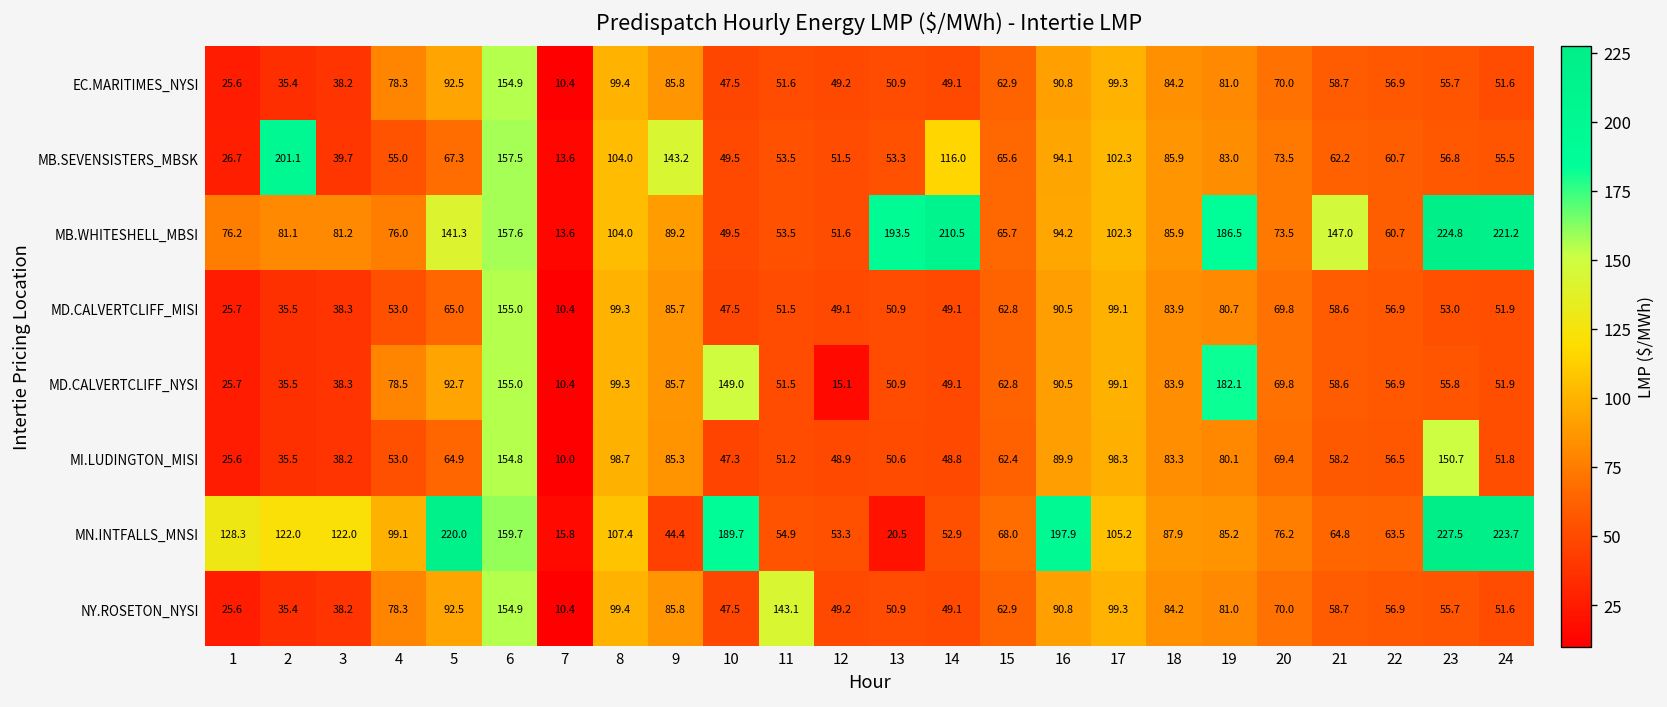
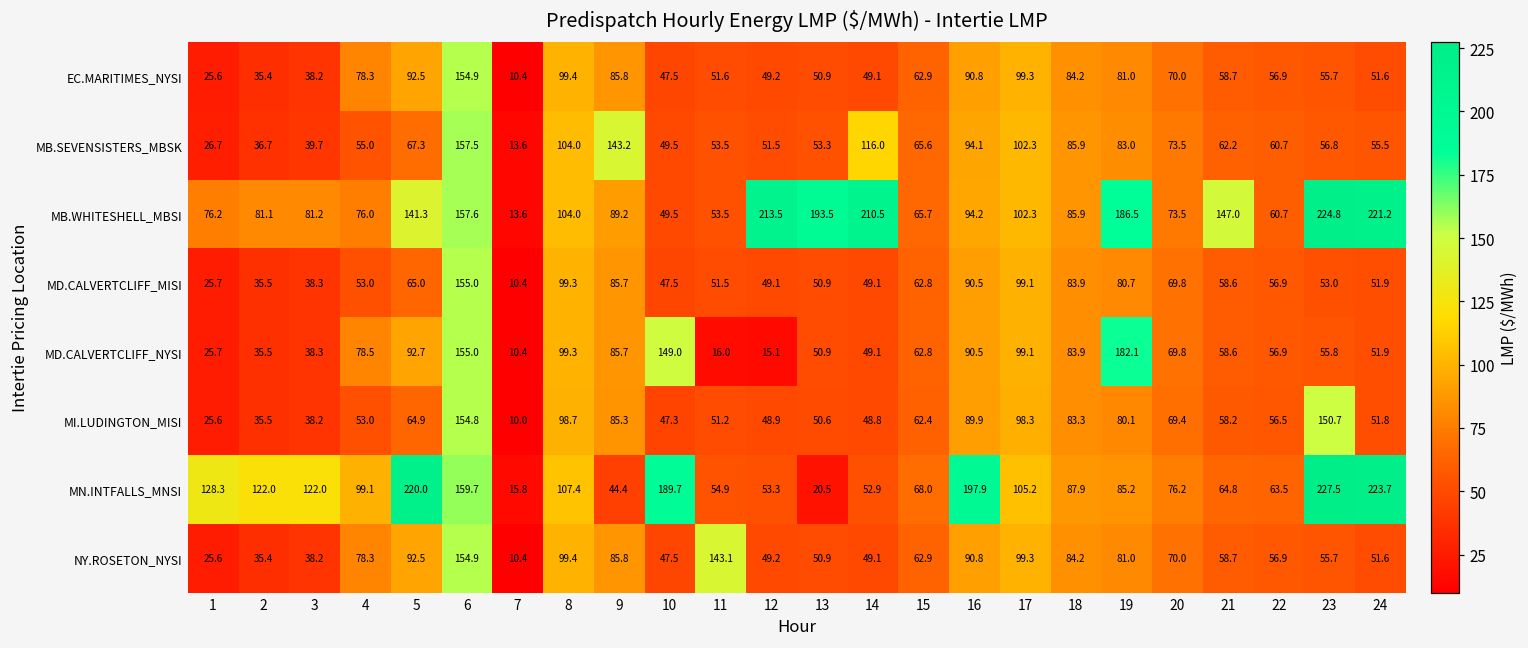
  {
    "EC.MARITIMES_NYSI": {
      "1": 25.6,
      "2": 35.4,
      "3": 38.2,
      "4": 78.3,
      "5": 92.5,
      "6": 154.9,
      "7": 10.4,
      "8": 99.4,
      "9": 85.8,
      "10": 47.5,
      "11": 51.6,
      "12": 49.2,
      "13": 50.9,
      "14": 49.1,
      "15": 62.9,
      "16": 90.8,
      "17": 99.3,
      "18": 84.2,
      "19": 81.0,
      "20": 70.0,
      "21": 58.7,
      "22": 56.9,
      "23": 55.7,
      "24": 51.6
    },
    "MB.SEVENSISTERS_MBSK": {
      "1": 26.7,
-     "2": 201.1,
+     "2": 36.7,
      "3": 39.7,
      "4": 55.0,
      "5": 67.3,
      "6": 157.5,
      "7": 13.6,
      "8": 104.0,
      "9": 143.2,
      "10": 49.5,
      "11": 53.5,
      "12": 51.5,
      "13": 53.3,
      "14": 116.0,
      "15": 65.6,
      "16": 94.1,
      "17": 102.3,
      "18": 85.9,
      "19": 83.0,
      "20": 73.5,
      "21": 62.2,
      "22": 60.7,
      "23": 56.8,
      "24": 55.5
    },
    "MB.WHITESHELL_MBSI": {
      "1": 76.2,
      "2": 81.1,
      "3": 81.2,
      "4": 76.0,
      "5": 141.3,
      "6": 157.6,
      "7": 13.6,
      "8": 104.0,
      "9": 89.2,
      "10": 49.5,
      "11": 53.5,
-     "12": 51.6,
+     "12": 213.5,
      "13": 193.5,
      "14": 210.5,
      "15": 65.7,
      "16": 94.2,
      "17": 102.3,
      "18": 85.9,
      "19": 186.5,
      "20": 73.5,
      "21": 147.0,
      "22": 60.7,
      "23": 224.8,
      "24": 221.2
    },
    "MD.CALVERTCLIFF_MISI": {
      "1": 25.7,
      "2": 35.5,
      "3": 38.3,
      "4": 53.0,
      "5": 65.0,
      "6": 155.0,
      "7": 10.4,
      "8": 99.3,
      "9": 85.7,
      "10": 47.5,
      "11": 51.5,
      "12": 49.1,
      "13": 50.9,
      "14": 49.1,
      "15": 62.8,
      "16": 90.5,
      "17": 99.1,
      "18": 83.9,
      "19": 80.7,
      "20": 69.8,
      "21": 58.6,
      "22": 56.9,
      "23": 53.0,
      "24": 51.9
    },
    "MD.CALVERTCLIFF_NYSI": {
      "1": 25.7,
      "2": 35.5,
      "3": 38.3,
      "4": 78.5,
      "5": 92.7,
      "6": 155.0,
      "7": 10.4,
      "8": 99.3,
      "9": 85.7,
      "10": 149.0,
-     "11": 51.5,
+     "11": 16.0,
      "12": 15.1,
      "13": 50.9,
      "14": 49.1,
      "15": 62.8,
      "16": 90.5,
      "17": 99.1,
      "18": 83.9,
      "19": 182.1,
      "20": 69.8,
      "21": 58.6,
      "22": 56.9,
      "23": 55.8,
      "24": 51.9
    },
    "MI.LUDINGTON_MISI": {
      "1": 25.6,
      "2": 35.5,
      "3": 38.2,
      "4": 53.0,
      "5": 64.9,
      "6": 154.8,
      "7": 10.0,
      "8": 98.7,
      "9": 85.3,
      "10": 47.3,
      "11": 51.2,
      "12": 48.9,
      "13": 50.6,
      "14": 48.8,
      "15": 62.4,
      "16": 89.9,
      "17": 98.3,
      "18": 83.3,
      "19": 80.1,
      "20": 69.4,
      "21": 58.2,
      "22": 56.5,
      "23": 150.7,
      "24": 51.8
    },
    "MN.INTFALLS_MNSI": {
      "1": 128.3,
      "2": 122.0,
      "3": 122.0,
      "4": 99.1,
      "5": 220.0,
      "6": 159.7,
      "7": 15.8,
      "8": 107.4,
      "9": 44.4,
      "10": 189.7,
      "11": 54.9,
      "12": 53.3,
      "13": 20.5,
      "14": 52.9,
      "15": 68.0,
      "16": 197.9,
      "17": 105.2,
      "18": 87.9,
      "19": 85.2,
      "20": 76.2,
      "21": 64.8,
      "22": 63.5,
      "23": 227.5,
      "24": 223.7
    },
    "NY.ROSETON_NYSI": {
      "1": 25.6,
      "2": 35.4,
      "3": 38.2,
      "4": 78.3,
      "5": 92.5,
      "6": 154.9,
      "7": 10.4,
      "8": 99.4,
      "9": 85.8,
      "10": 47.5,
      "11": 143.1,
      "12": 49.2,
      "13": 50.9,
      "14": 49.1,
      "15": 62.9,
      "16": 90.8,
      "17": 99.3,
      "18": 84.2,
      "19": 81.0,
      "20": 70.0,
      "21": 58.7,
      "22": 56.9,
      "23": 55.7,
      "24": 51.6
    }
  }
